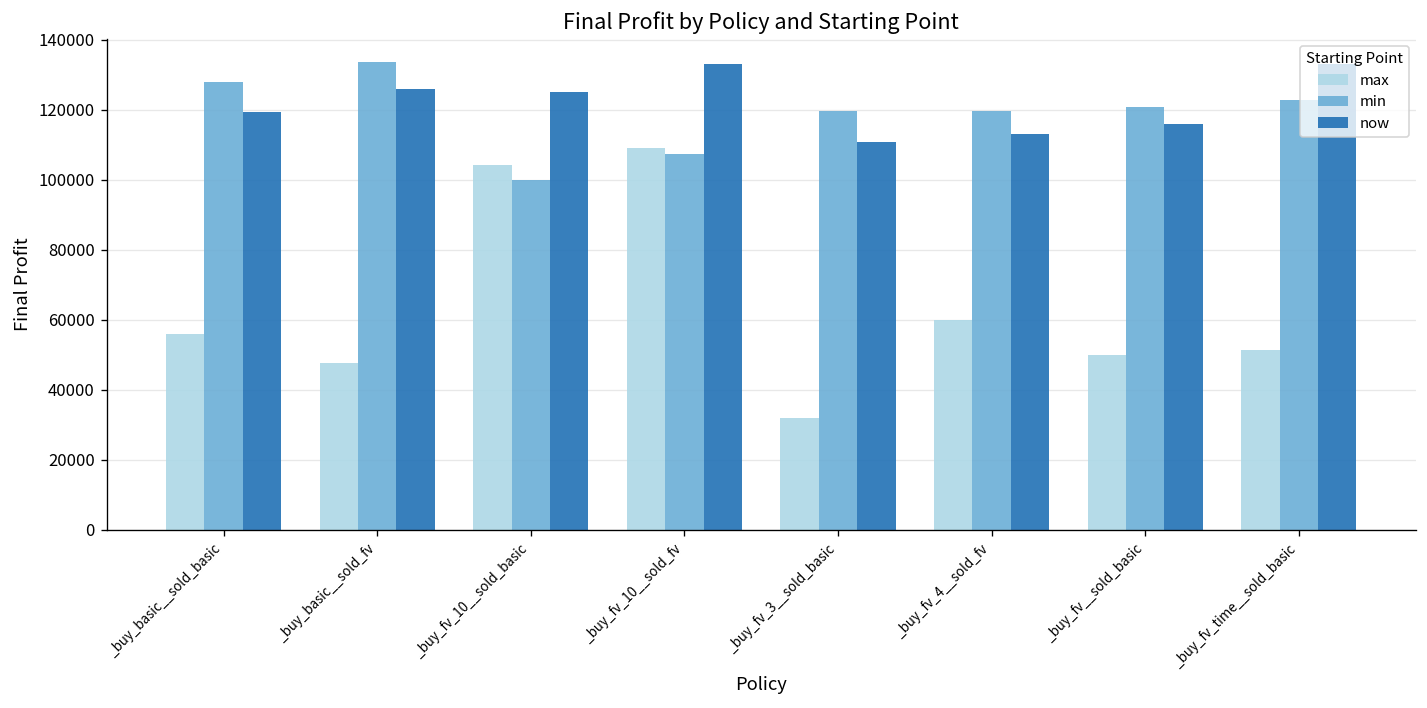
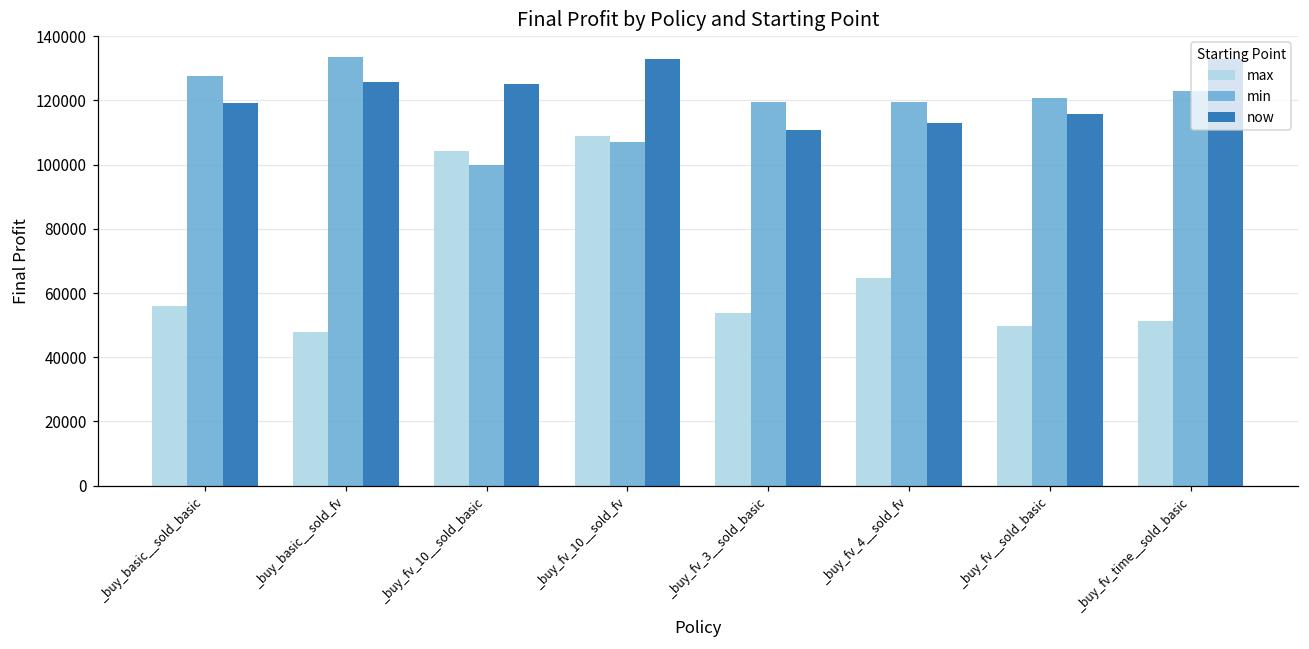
  {
    "max": {
      "_buy_basic__sold_basic": 56000,
      "_buy_basic__sold_fv": 48000,
      "_buy_fv_10__sold_basic": 104000,
      "_buy_fv_10__sold_fv": 109000,
-     "_buy_fv_3__sold_basic": 32000,
-     "_buy_fv_4__sold_fv": 60000,
+     "_buy_fv_3__sold_basic": 54000,
+     "_buy_fv_4__sold_fv": 65000,
      "_buy_fv__sold_basic": 50000,
      "_buy_fv_time__sold_basic": 51000
    },
    "min": {
      "_buy_basic__sold_basic": 128000,
      "_buy_basic__sold_fv": 134000,
      "_buy_fv_10__sold_basic": 100000,
      "_buy_fv_10__sold_fv": 107000,
      "_buy_fv_3__sold_basic": 120000,
      "_buy_fv_4__sold_fv": 120000,
      "_buy_fv__sold_basic": 121000,
      "_buy_fv_time__sold_basic": 123000
    },
    "now": {
      "_buy_basic__sold_basic": 119000,
      "_buy_basic__sold_fv": 126000,
      "_buy_fv_10__sold_basic": 125000,
      "_buy_fv_10__sold_fv": 133000,
      "_buy_fv_3__sold_basic": 111000,
      "_buy_fv_4__sold_fv": 113000,
      "_buy_fv__sold_basic": 116000
    }
  }
